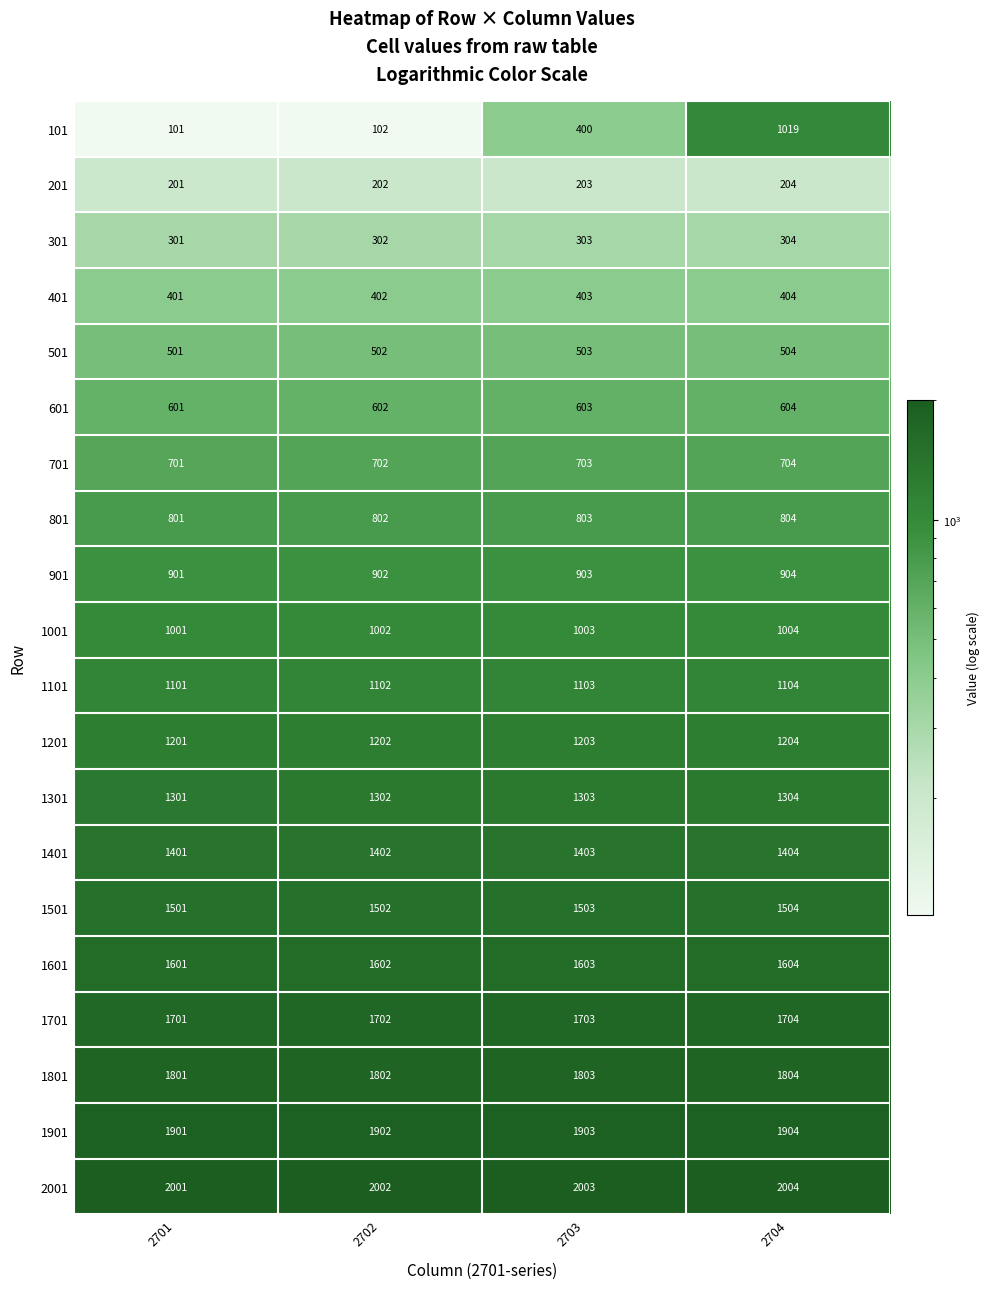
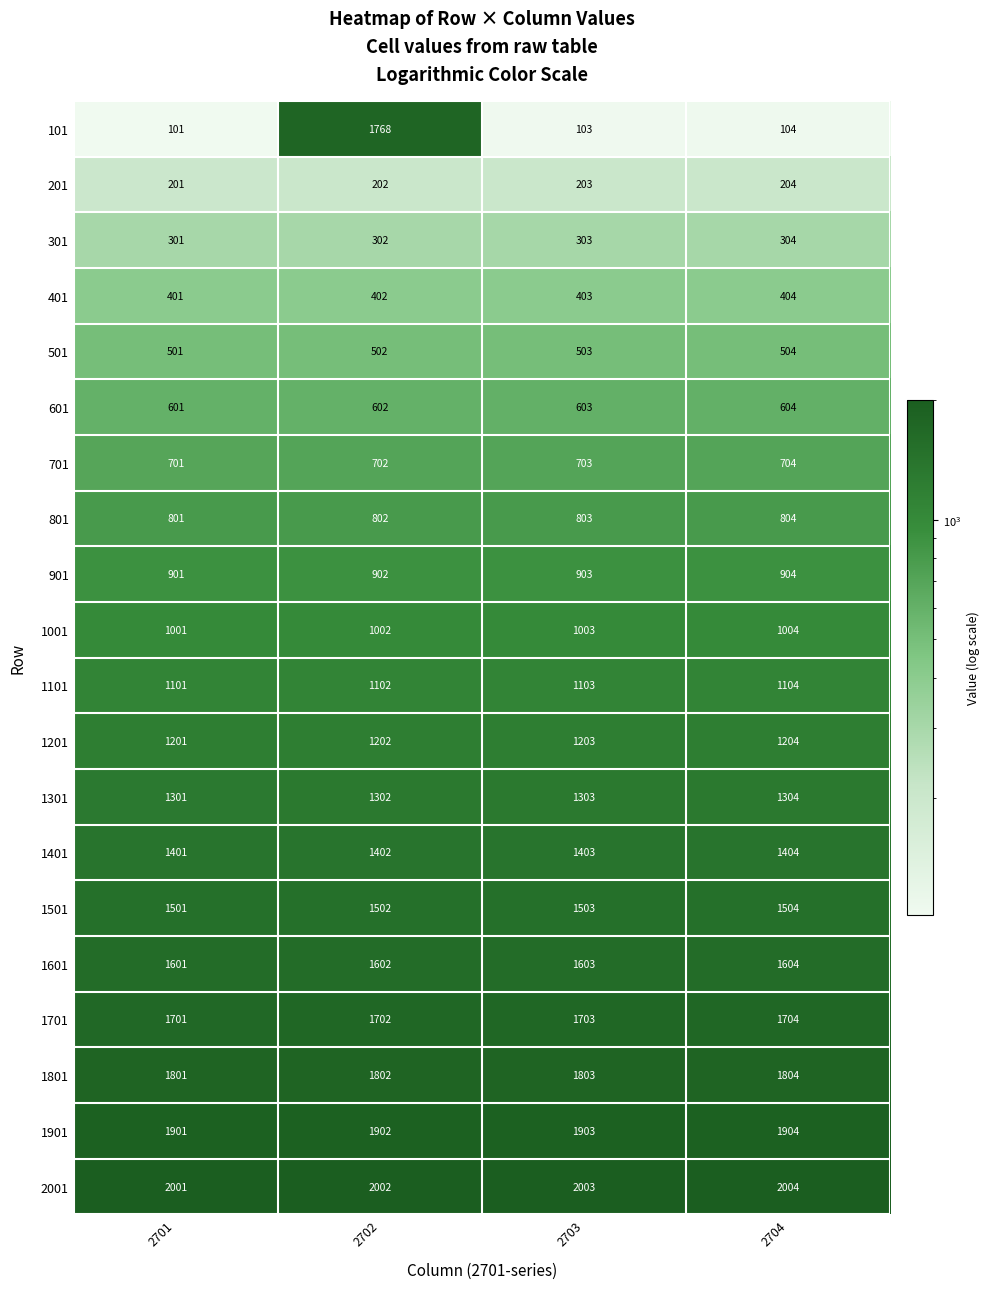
  {
    "101": {
      "2701": 101,
-     "2702": 102,
-     "2703": 400,
-     "2704": 1019
+     "2702": 1768,
+     "2703": 103,
+     "2704": 104
    },
    "201": {
      "2701": 201,
      "2702": 202,
      "2703": 203,
      "2704": 204
    },
    "301": {
      "2701": 301,
      "2702": 302,
      "2703": 303,
      "2704": 304
    },
    "401": {
      "2701": 401,
      "2702": 402,
      "2703": 403,
      "2704": 404
    },
    "501": {
      "2701": 501,
      "2702": 502,
      "2703": 503,
      "2704": 504
    },
    "601": {
      "2701": 601,
      "2702": 602,
      "2703": 603,
      "2704": 604
    },
    "701": {
      "2701": 701,
      "2702": 702,
      "2703": 703,
      "2704": 704
    },
    "801": {
      "2701": 801,
      "2702": 802,
      "2703": 803,
      "2704": 804
    },
    "901": {
      "2701": 901,
      "2702": 902,
      "2703": 903,
      "2704": 904
    },
    "1001": {
      "2701": 1001,
      "2702": 1002,
      "2703": 1003,
      "2704": 1004
    },
    "1101": {
      "2701": 1101,
      "2702": 1102,
      "2703": 1103,
      "2704": 1104
    },
    "1201": {
      "2701": 1201,
      "2702": 1202,
      "2703": 1203,
      "2704": 1204
    },
    "1301": {
      "2701": 1301,
      "2702": 1302,
      "2703": 1303,
      "2704": 1304
    },
    "1401": {
      "2701": 1401,
      "2702": 1402,
      "2703": 1403,
      "2704": 1404
    },
    "1501": {
      "2701": 1501,
      "2702": 1502,
      "2703": 1503,
      "2704": 1504
    },
    "1601": {
      "2701": 1601,
      "2702": 1602,
      "2703": 1603,
      "2704": 1604
    },
    "1701": {
      "2701": 1701,
      "2702": 1702,
      "2703": 1703,
      "2704": 1704
    },
    "1801": {
      "2701": 1801,
      "2702": 1802,
      "2703": 1803,
      "2704": 1804
    },
    "1901": {
      "2701": 1901,
      "2702": 1902,
      "2703": 1903,
      "2704": 1904
    },
    "2001": {
      "2701": 2001,
      "2702": 2002,
      "2703": 2003,
      "2704": 2004
    }
  }
